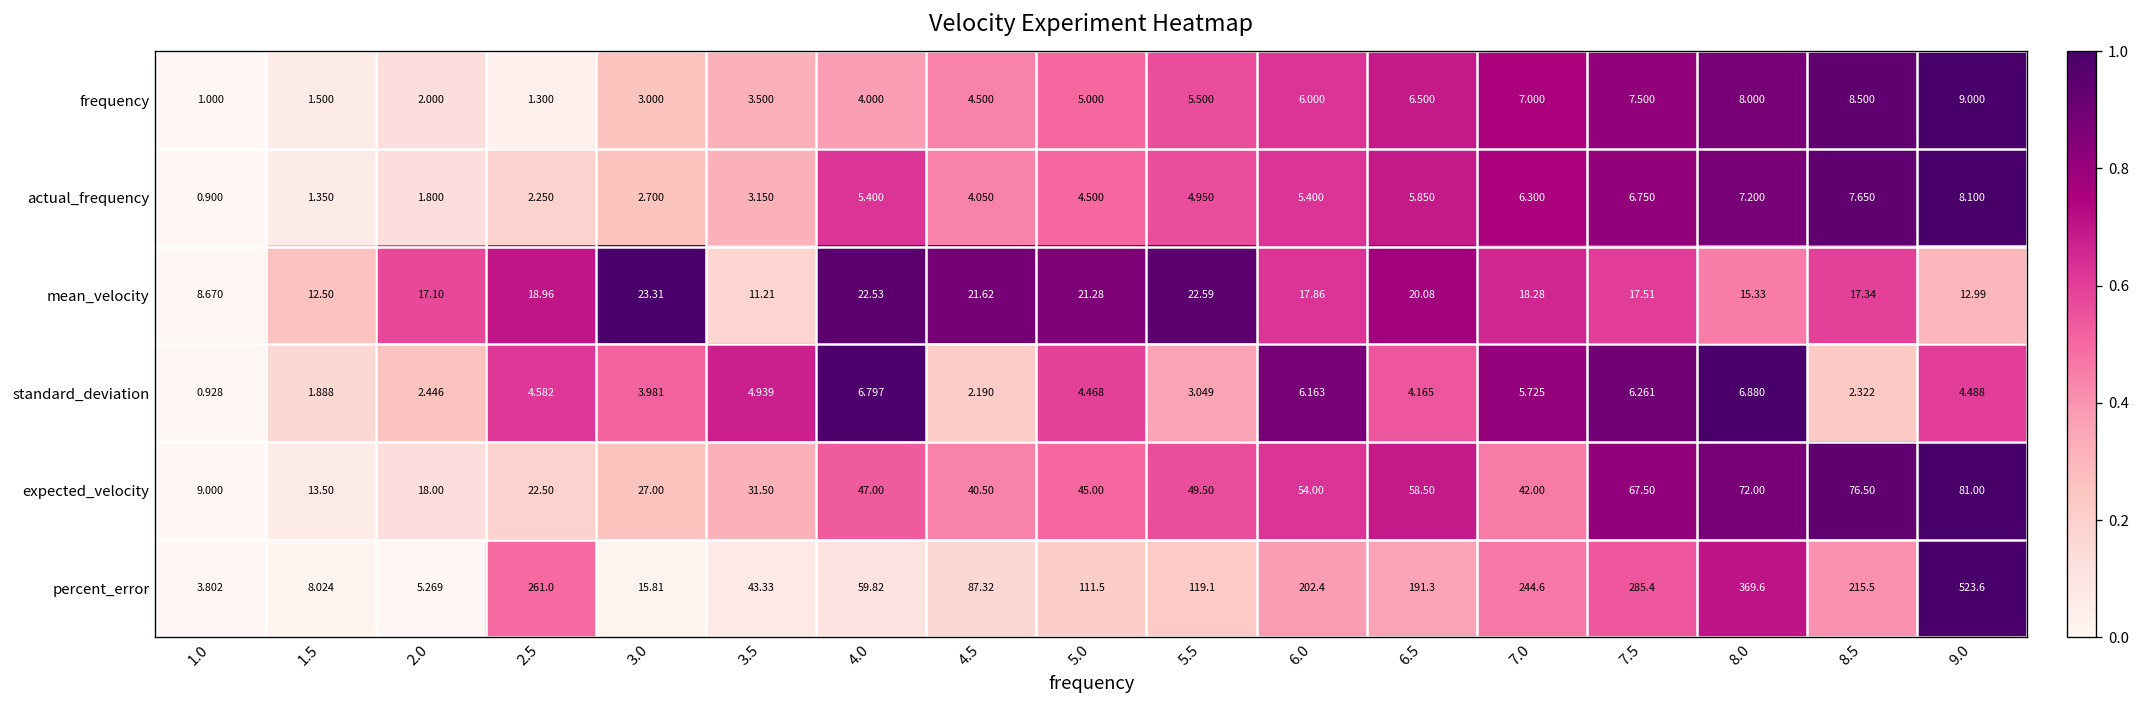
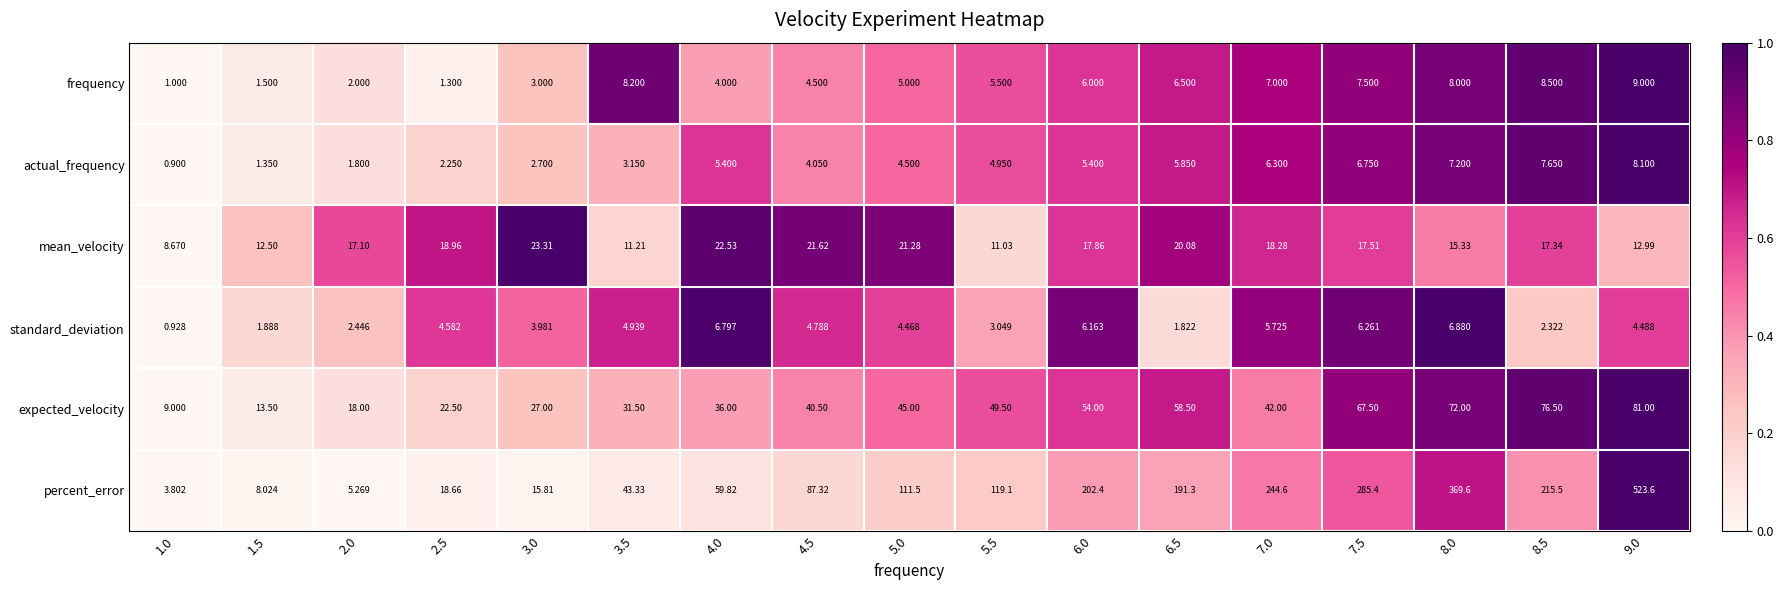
  {
    "frequency": {
      "1.0": 1.000,
      "1.5": 1.500,
      "2.0": 2.000,
      "2.5": 1.300,
      "3.0": 3.000,
-     "3.5": 3.500,
+     "3.5": 8.200,
      "4.0": 4.000,
      "4.5": 4.500,
      "5.0": 5.000,
      "5.5": 5.500,
      "6.0": 6.000,
      "6.5": 6.500,
      "7.0": 7.000,
      "7.5": 7.500,
      "8.0": 8.000,
      "8.5": 8.500,
      "9.0": 9.000
    },
    "actual_frequency": {
      "1.0": 0.900,
      "1.5": 1.350,
      "2.0": 1.800,
      "2.5": 2.250,
      "3.0": 2.700,
      "3.5": 3.150,
      "4.0": 5.400,
      "4.5": 4.050,
      "5.0": 4.500,
      "5.5": 4.950,
      "6.0": 5.400,
      "6.5": 5.850,
      "7.0": 6.300,
      "7.5": 6.750,
      "8.0": 7.200,
      "8.5": 7.650,
      "9.0": 8.100
    },
    "mean_velocity": {
      "1.0": 8.670,
      "1.5": 12.50,
      "2.0": 17.10,
      "2.5": 18.96,
      "3.0": 23.31,
      "3.5": 11.21,
      "4.0": 22.53,
      "4.5": 21.62,
      "5.0": 21.28,
-     "5.5": 22.59,
+     "5.5": 11.03,
      "6.0": 17.86,
      "6.5": 20.08,
      "7.0": 18.28,
      "7.5": 17.51,
      "8.0": 15.33,
      "8.5": 17.34,
      "9.0": 12.99
    },
    "standard_deviation": {
      "1.0": 0.928,
      "1.5": 1.888,
      "2.0": 2.446,
      "2.5": 4.582,
      "3.0": 3.981,
      "3.5": 4.939,
      "4.0": 6.797,
-     "4.5": 2.190,
+     "4.5": 4.788,
      "5.0": 4.468,
      "5.5": 3.049,
      "6.0": 6.163,
-     "6.5": 4.165,
+     "6.5": 1.822,
      "7.0": 5.725,
      "7.5": 6.261,
      "8.0": 6.880,
      "8.5": 2.322,
      "9.0": 4.488
    },
    "expected_velocity": {
      "1.0": 9.000,
      "1.5": 13.50,
      "2.0": 18.00,
      "2.5": 22.50,
      "3.0": 27.00,
      "3.5": 31.50,
-     "4.0": 47.00,
+     "4.0": 36.00,
      "4.5": 40.50,
      "5.0": 45.00,
      "5.5": 49.50,
      "6.0": 54.00,
      "6.5": 58.50,
      "7.0": 42.00,
      "7.5": 67.50,
      "8.0": 72.00,
      "8.5": 76.50,
      "9.0": 81.00
    },
    "percent_error": {
      "1.0": 3.802,
      "1.5": 8.024,
      "2.0": 5.269,
-     "2.5": 261.0,
+     "2.5": 18.66,
      "3.0": 15.81,
      "3.5": 43.33,
      "4.0": 59.82,
      "4.5": 87.32,
      "5.0": 111.5,
      "5.5": 119.1,
      "6.0": 202.4,
      "6.5": 191.3,
      "7.0": 244.6,
      "7.5": 285.4,
      "8.0": 369.6,
      "8.5": 215.5,
      "9.0": 523.6
    }
  }
